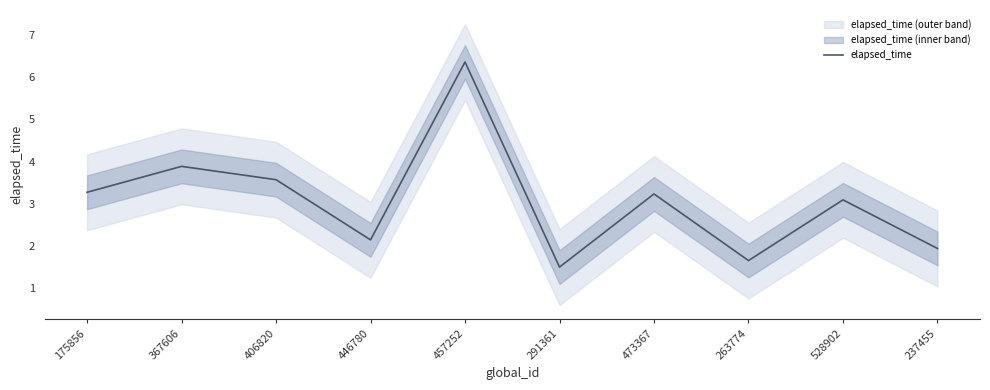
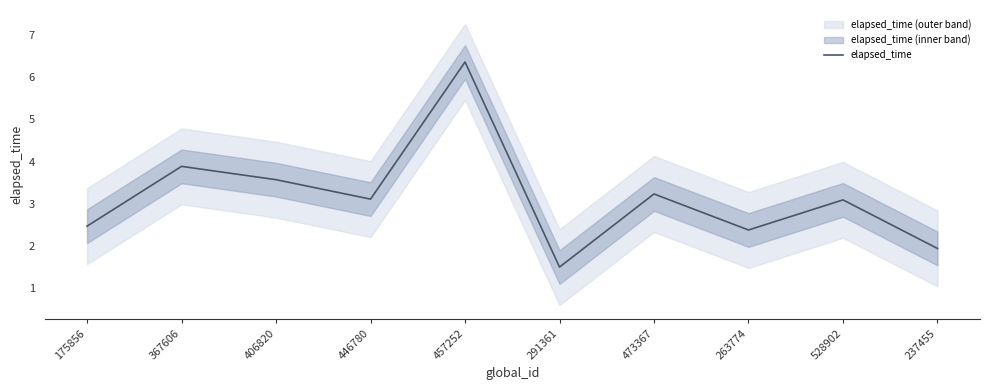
  {
    "elapsed_time": {
-     "175856": 3.3,
+     "175856": 2.5,
      "367606": 3.9,
      "406820": 3.6,
-     "446780": 2.1,
+     "446780": 3.1,
      "457252": 6.4,
      "291361": 1.5,
      "473367": 3.2,
-     "263774": 1.7,
+     "263774": 2.4,
      "528902": 3.1,
      "237455": 1.9
    }
  }
